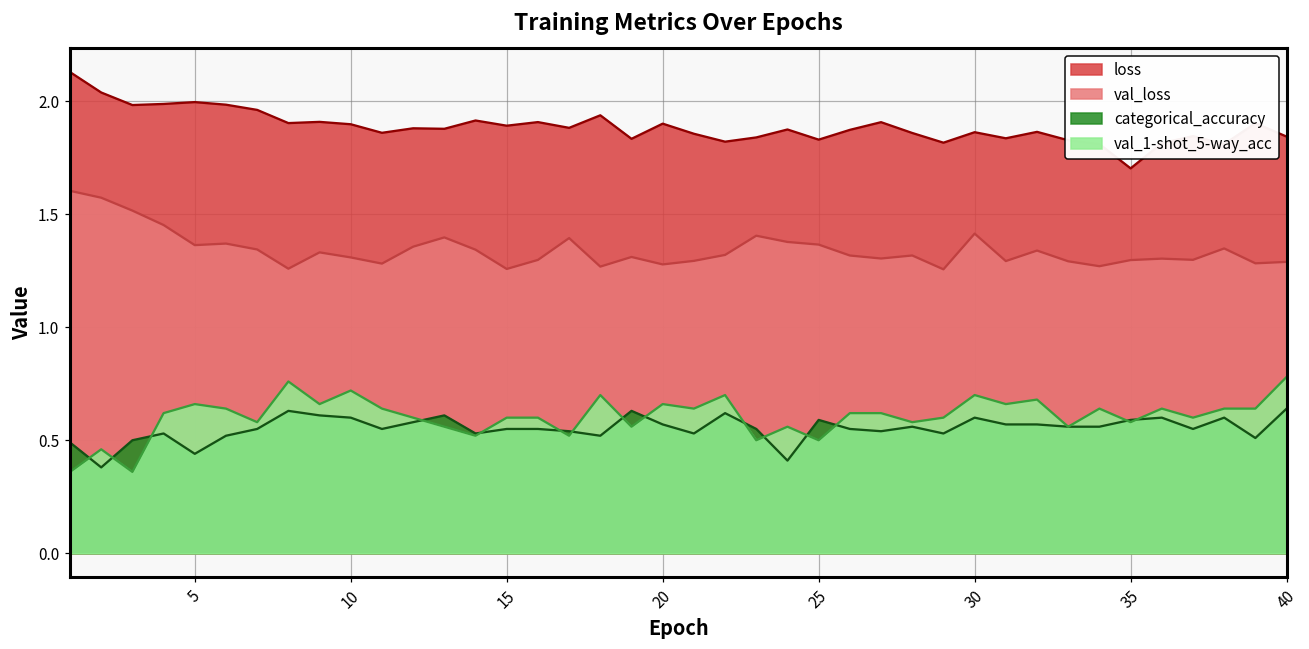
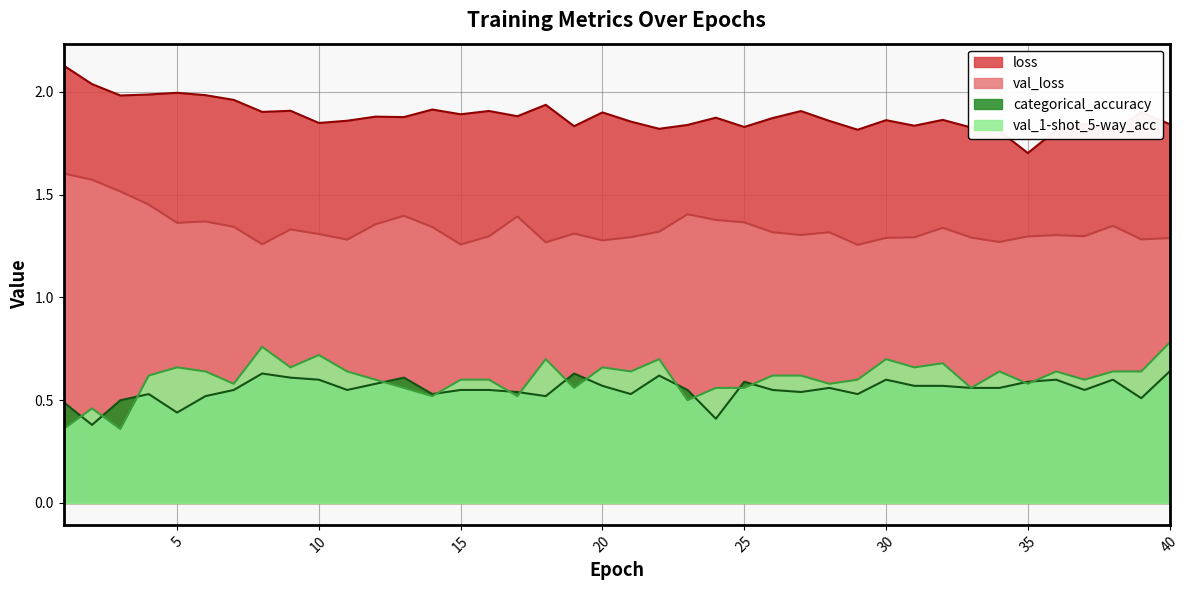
  {
    "loss": {
      "5": 2.00,
-     "10": 1.90,
+     "10": 1.85,
      "15": 1.89,
      "20": 1.90,
      "25": 1.83,
      "30": 1.86,
      "35": 1.70,
      "40": 1.84
    },
    "val_loss": {
      "5": 1.36,
      "10": 1.31,
      "15": 1.26,
      "20": 1.28,
      "25": 1.37,
-     "30": 1.41,
+     "30": 1.29,
      "35": 1.30,
      "40": 1.29
    },
    "categorical_accuracy": {
      "5": 0.44,
      "10": 0.60,
      "15": 0.55,
      "20": 0.57,
      "25": 0.59,
      "30": 0.60,
      "40": 0.64
    },
    "val_1-shot_5-way_acc": {
      "5": 0.66,
      "10": 0.72,
      "15": 0.60,
      "20": 0.66,
-     "25": 0.50,
+     "25": 0.56,
      "30": 0.70,
      "40": 0.78
    }
  }
